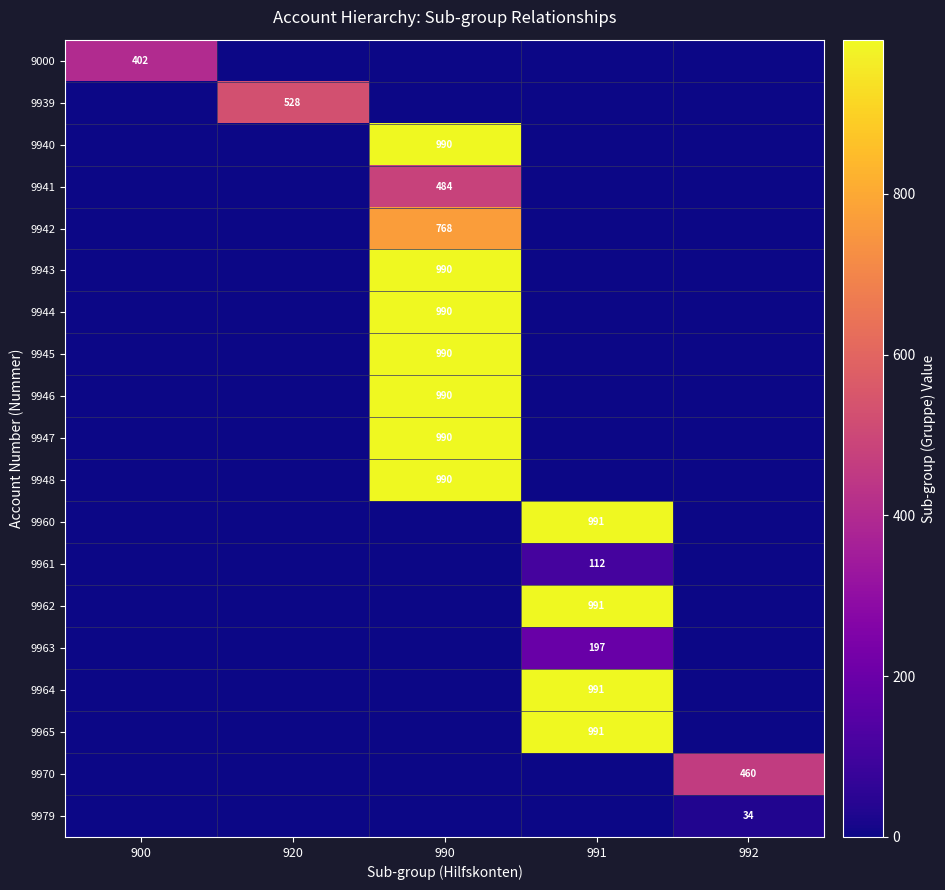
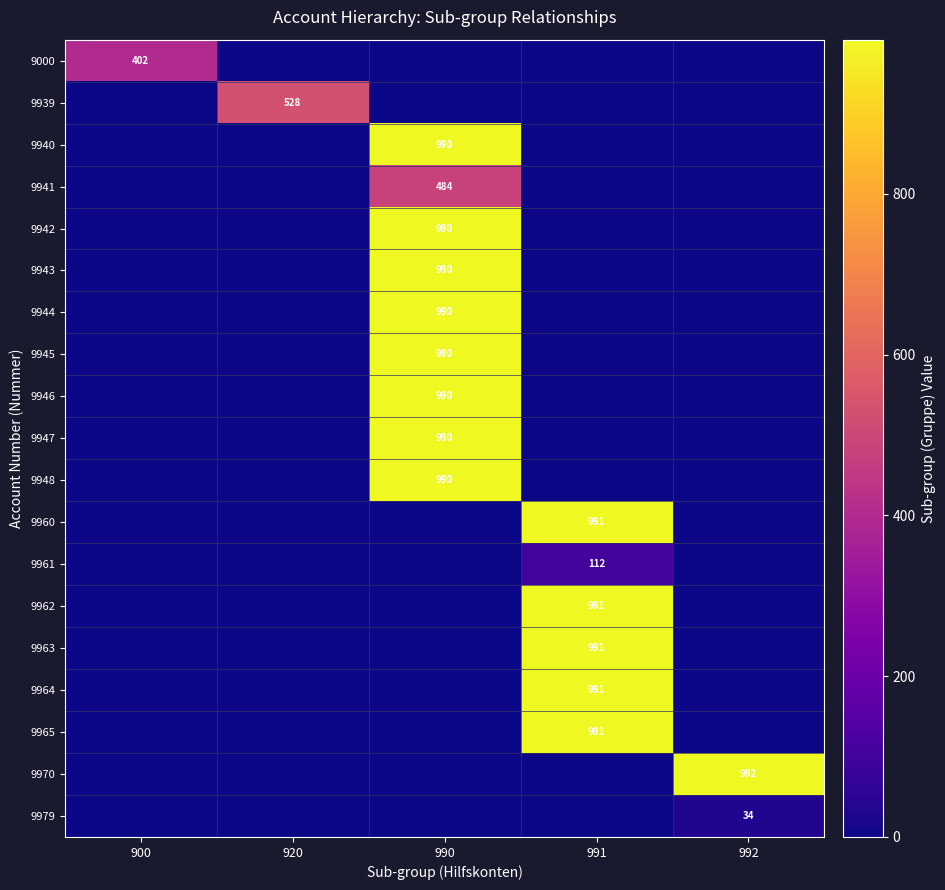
  {
    "9000": {
      "900": 402
    },
    "9939": {
      "920": 528
    },
    "9940": {
      "990": 990
    },
    "9941": {
      "990": 484
    },
    "9942": {
-     "990": 768
+     "990": 990
    },
    "9943": {
      "990": 990
    },
    "9944": {
      "990": 990
    },
    "9945": {
      "990": 990
    },
    "9946": {
      "990": 990
    },
    "9947": {
      "990": 990
    },
    "9948": {
      "990": 990
    },
    "9960": {
      "991": 991
    },
    "9961": {
      "991": 112
    },
    "9962": {
      "991": 991
    },
    "9963": {
-     "991": 197
+     "991": 991
    },
    "9964": {
      "991": 991
    },
    "9965": {
      "991": 991
    },
    "9970": {
-     "992": 460
+     "992": 992
    },
    "9979": {
      "992": 34
    }
  }
